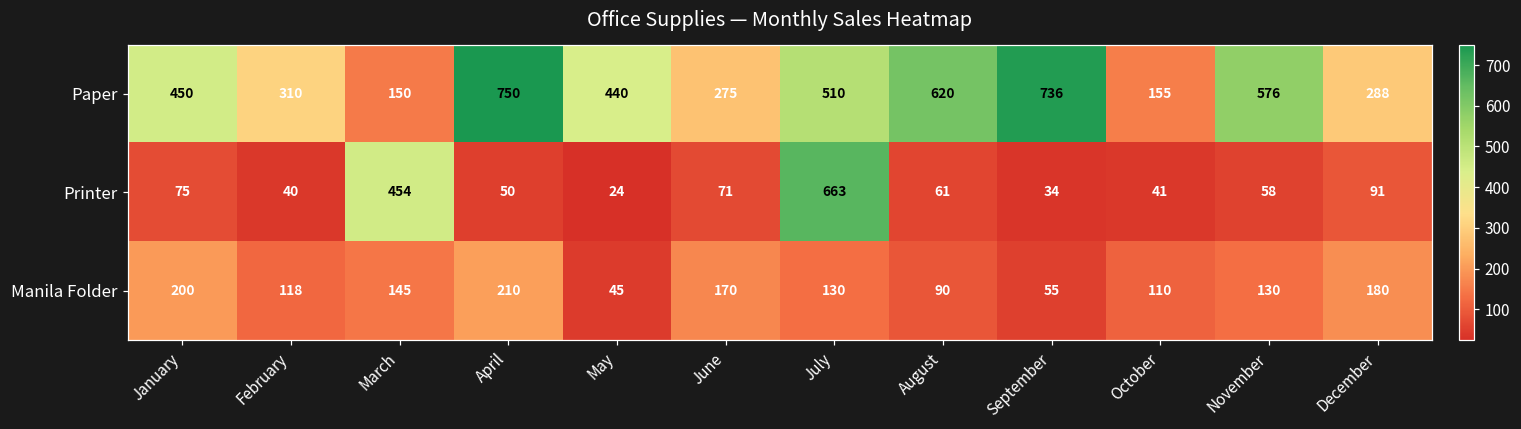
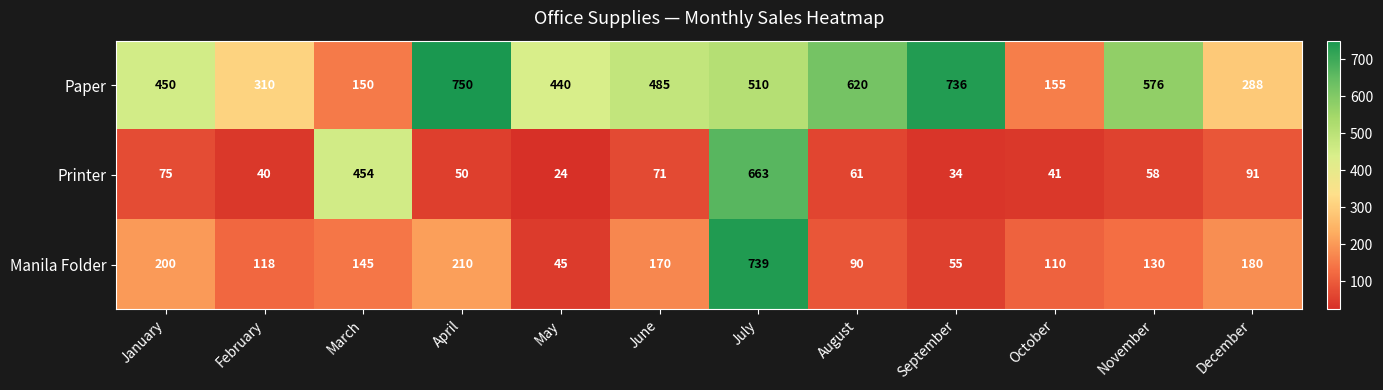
  {
    "Paper": {
      "January": 450,
      "February": 310,
      "March": 150,
      "April": 750,
      "May": 440,
-     "June": 275,
+     "June": 485,
      "July": 510,
      "August": 620,
      "September": 736,
      "October": 155,
      "November": 576,
      "December": 288
    },
    "Printer": {
      "January": 75,
      "February": 40,
      "March": 454,
      "April": 50,
      "May": 24,
      "June": 71,
      "July": 663,
      "August": 61,
      "September": 34,
      "October": 41,
      "November": 58,
      "December": 91
    },
    "Manila Folder": {
      "January": 200,
      "February": 118,
      "March": 145,
      "April": 210,
      "May": 45,
      "June": 170,
-     "July": 130,
+     "July": 739,
      "August": 90,
      "September": 55,
      "October": 110,
      "November": 130,
      "December": 180
    }
  }
